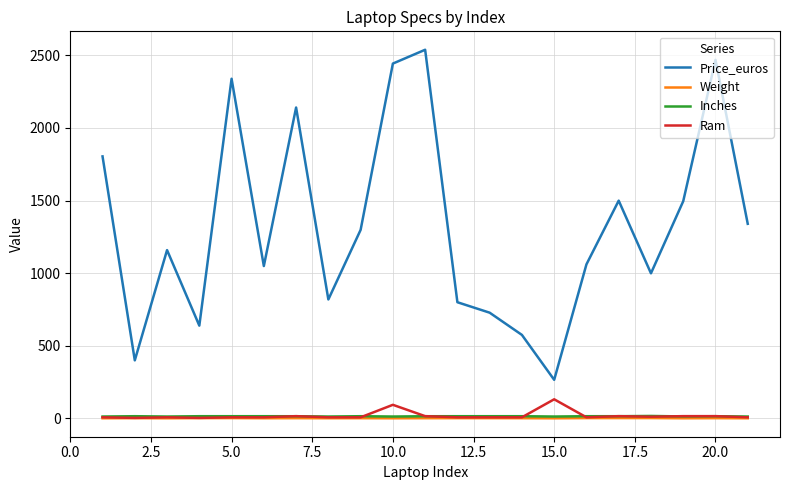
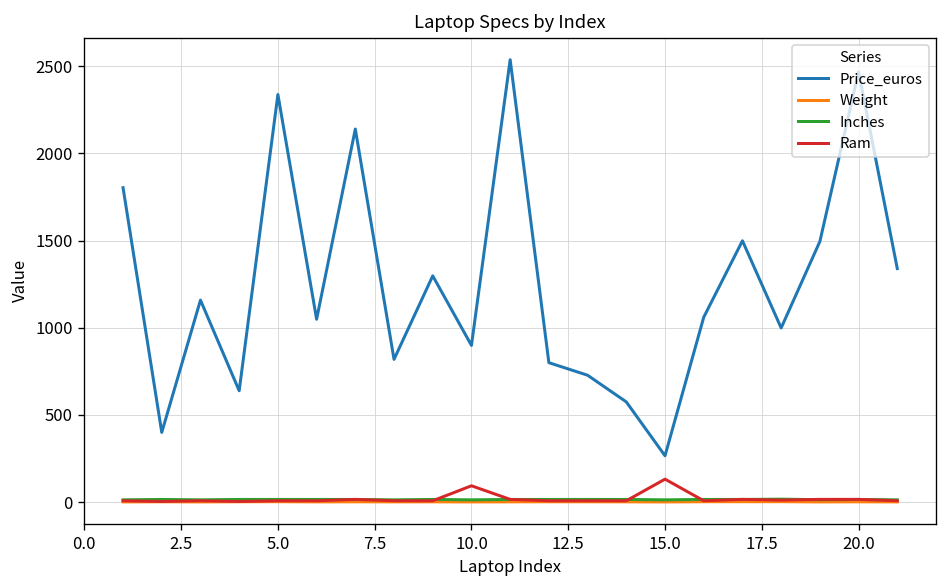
  {
    "Price_euros": {
      "5.0": 2340,
-     "10.0": 2440,
+     "10.0": 900,
      "15.0": 270
    },
    "Ram": {
      "10.0": 90,
      "15.0": 130
    }
  }
